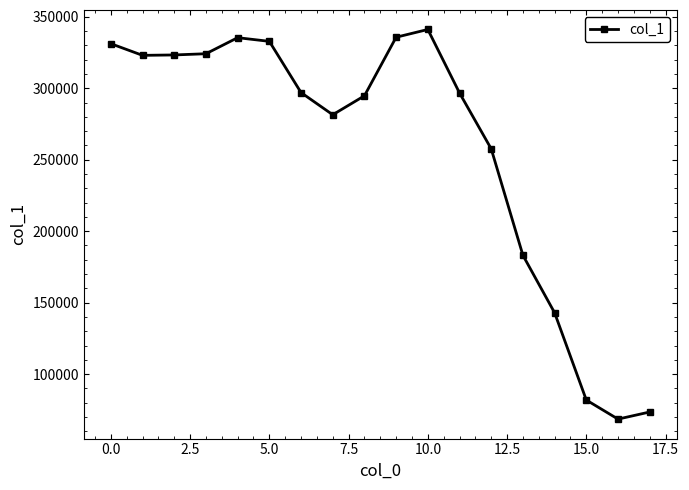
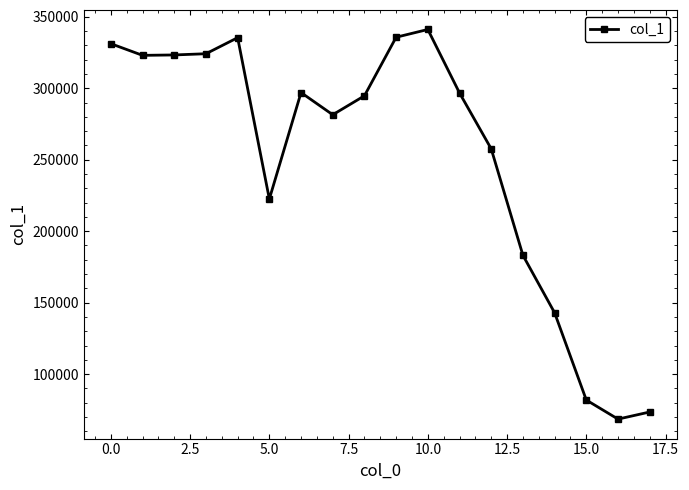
  {
    "0.0": 331000,
-   "5.0": 333000,
+   "5.0": 223000,
    "10.0": 341000,
    "15.0": 82000
  }
